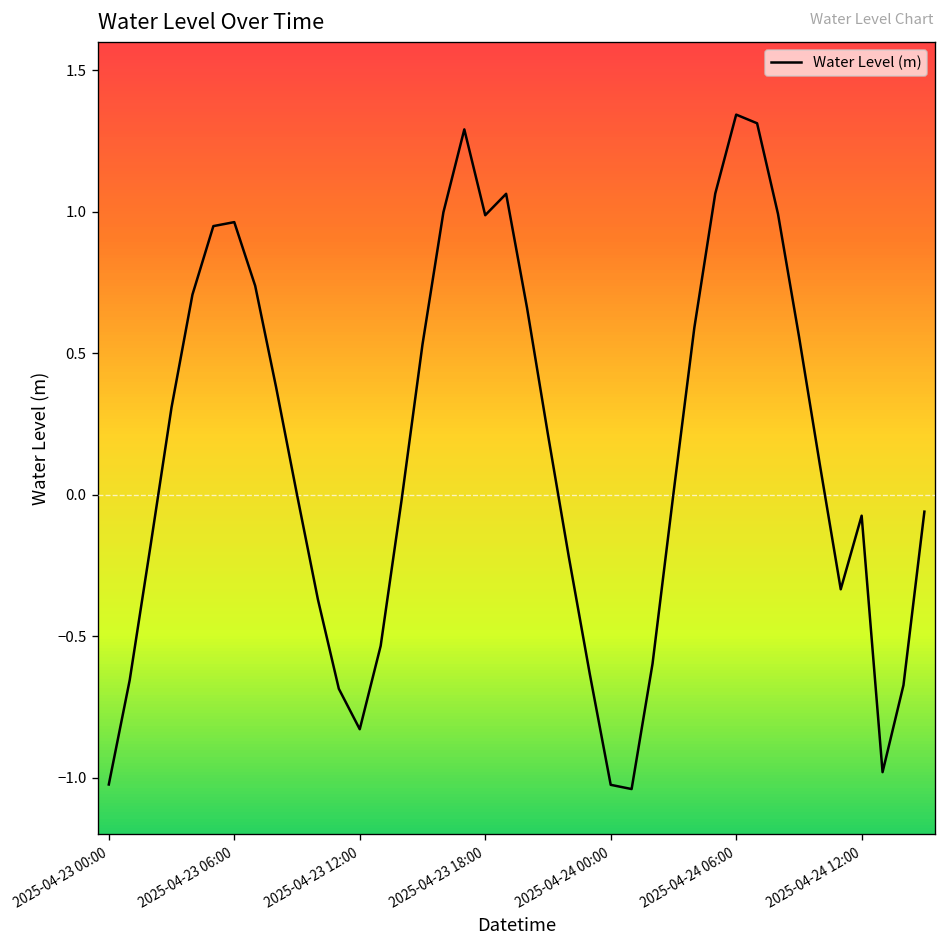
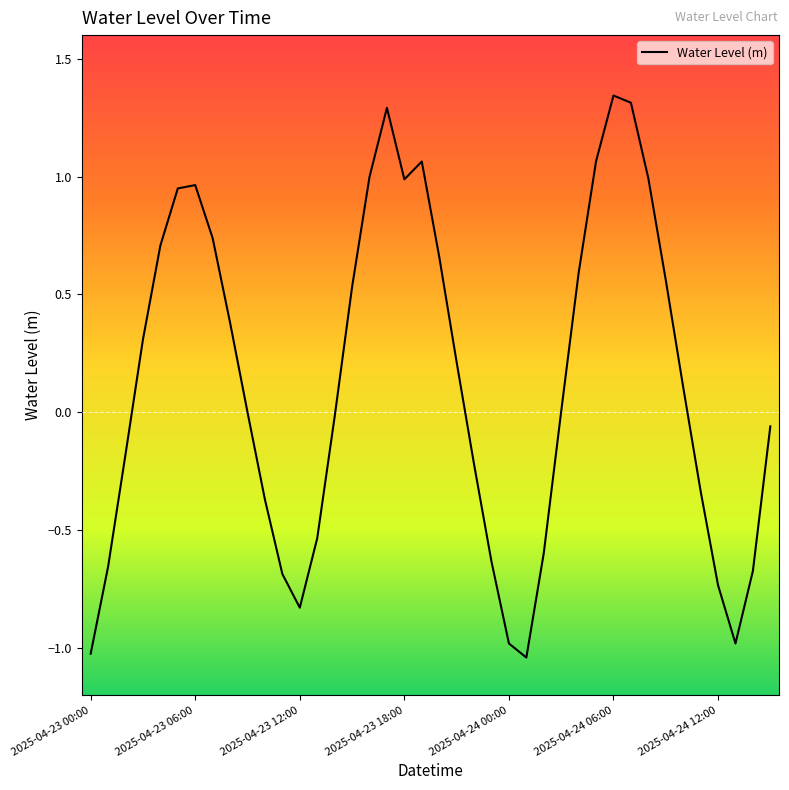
  {
    "2025-04-23 00:00": -1.02,
    "2025-04-23 06:00": 0.96,
    "2025-04-23 12:00": -0.83,
    "2025-04-23 18:00": 0.99,
-   "2025-04-24 00:00": -1.03,
+   "2025-04-24 00:00": -0.98,
    "2025-04-24 06:00": 1.34,
-   "2025-04-24 12:00": -0.07
+   "2025-04-24 12:00": -0.73
  }
